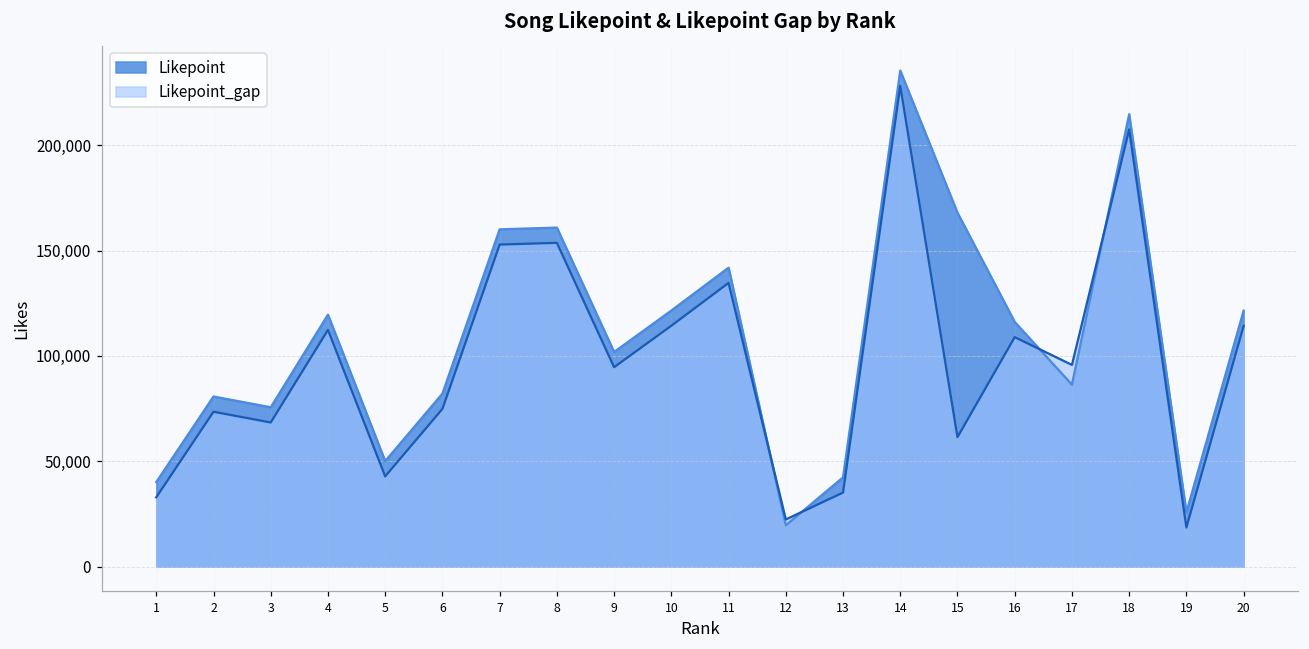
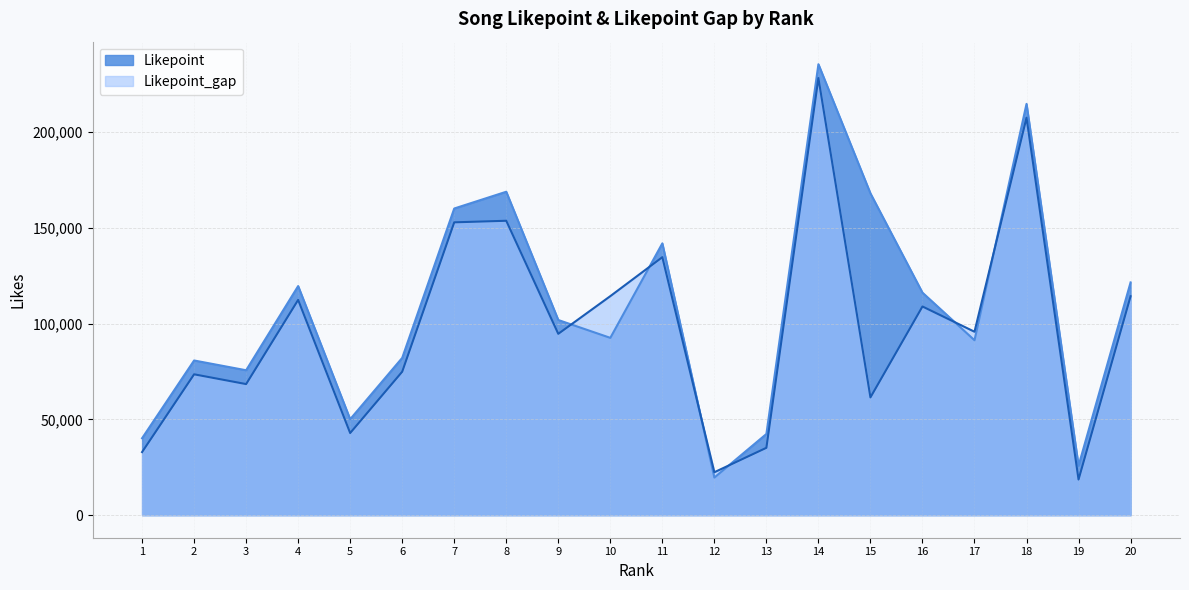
  {
    "Likepoint": {
      "1": "40,000",
      "2": "81,000",
      "3": "76,000",
      "4": "120,000",
      "5": "50,000",
      "6": "82,000",
      "7": "160,000",
-     "8": "161,000",
+     "8": "169,000",
      "9": "102,000",
-     "10": "122,000",
+     "10": "93,000",
      "11": "142,000",
      "12": "20,000",
      "13": "42,000",
      "14": "235,000",
      "15": "168,000",
      "16": "116,000",
-     "17": "86,000",
+     "17": "91,000",
      "18": "215,000",
      "19": "26,000",
      "20": "121,000"
    },
    "Likepoint_gap": {
      "1": "33,000",
      "2": "74,000",
      "3": "68,000",
      "4": "112,000",
      "5": "43,000",
      "6": "75,000",
      "7": "153,000",
      "8": "154,000",
      "9": "95,000",
      "10": "114,000",
      "11": "135,000",
      "12": "22,000",
      "13": "35,000",
      "14": "228,000",
      "15": "61,000",
      "16": "109,000",
      "17": "96,000",
      "18": "207,000",
      "19": "19,000",
      "20": "114,000"
    }
  }
